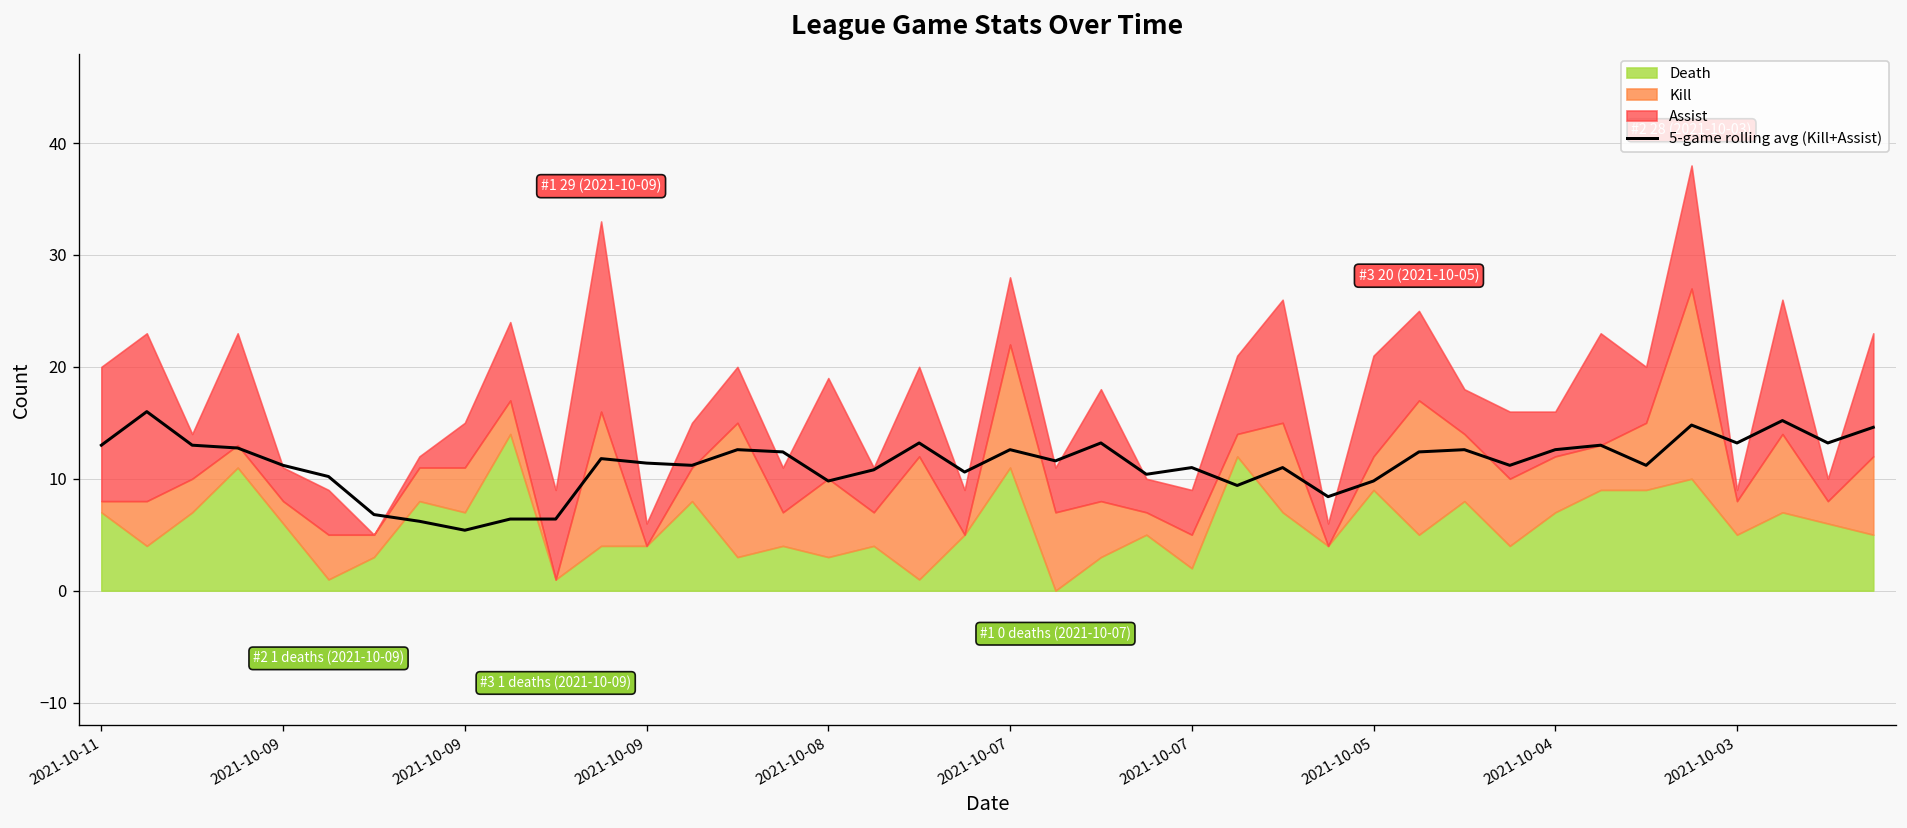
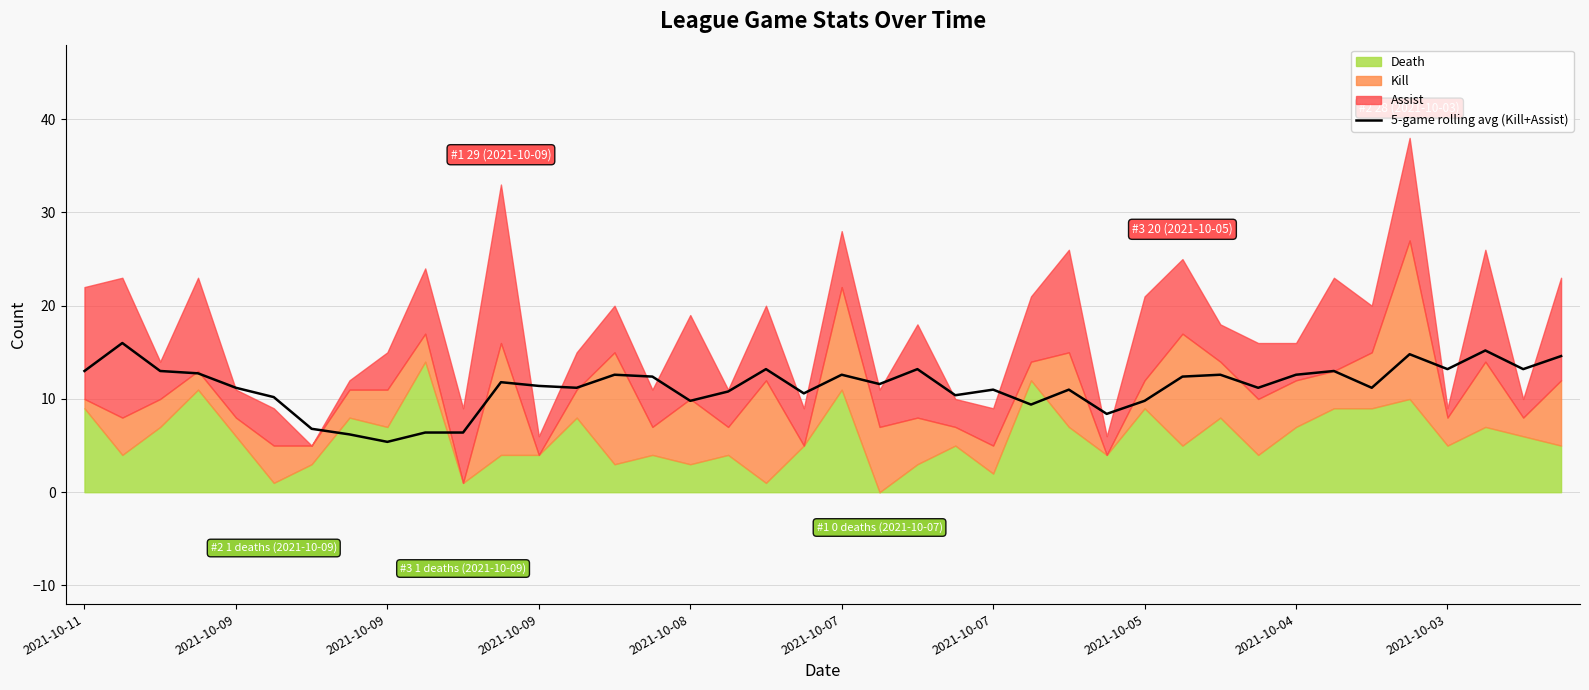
  {
    "Death": {
-     "2021-10-11": 7
+     "2021-10-11": 9
    },
    "5-game rolling avg (Kill+Assist)": {
      "2021-10-11": 13
    },
    "Kill": {
      "2021-10-11": 1
    },
    "Assist": {
      "2021-10-11": 12
    }
  }
